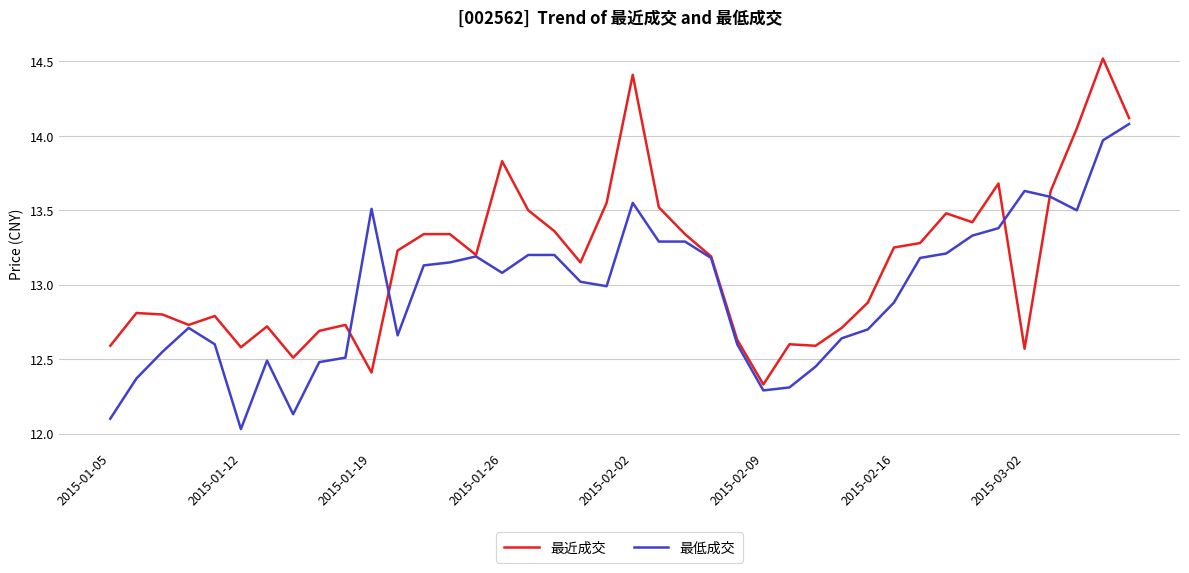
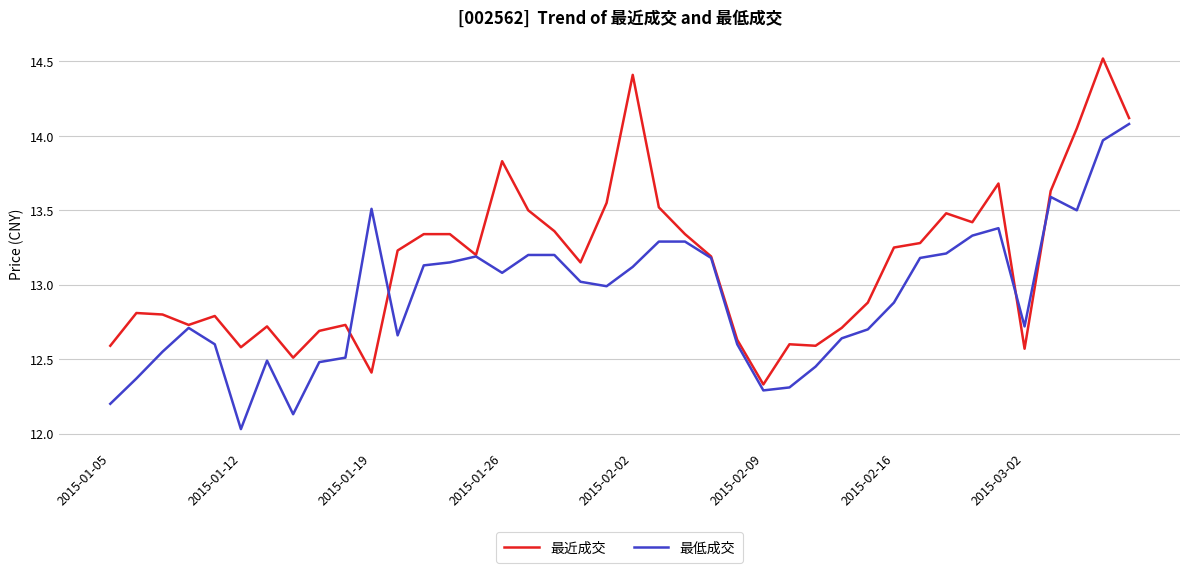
  {
    "最近成交": {
      "2015-01-05": 12.59,
      "2015-01-12": 12.58,
      "2015-01-19": 12.41,
      "2015-01-26": 13.83,
      "2015-02-02": 14.41,
      "2015-02-09": 12.33,
      "2015-02-16": 13.25,
      "2015-03-02": 12.57
    },
    "最低成交": {
-     "2015-01-05": 12.1,
+     "2015-01-05": 12.2,
      "2015-01-12": 12.03,
      "2015-01-19": 13.51,
      "2015-01-26": 13.08,
-     "2015-02-02": 13.55,
+     "2015-02-02": 13.12,
      "2015-02-09": 12.29,
      "2015-02-16": 12.88,
-     "2015-03-02": 13.63
+     "2015-03-02": 12.72
    }
  }
